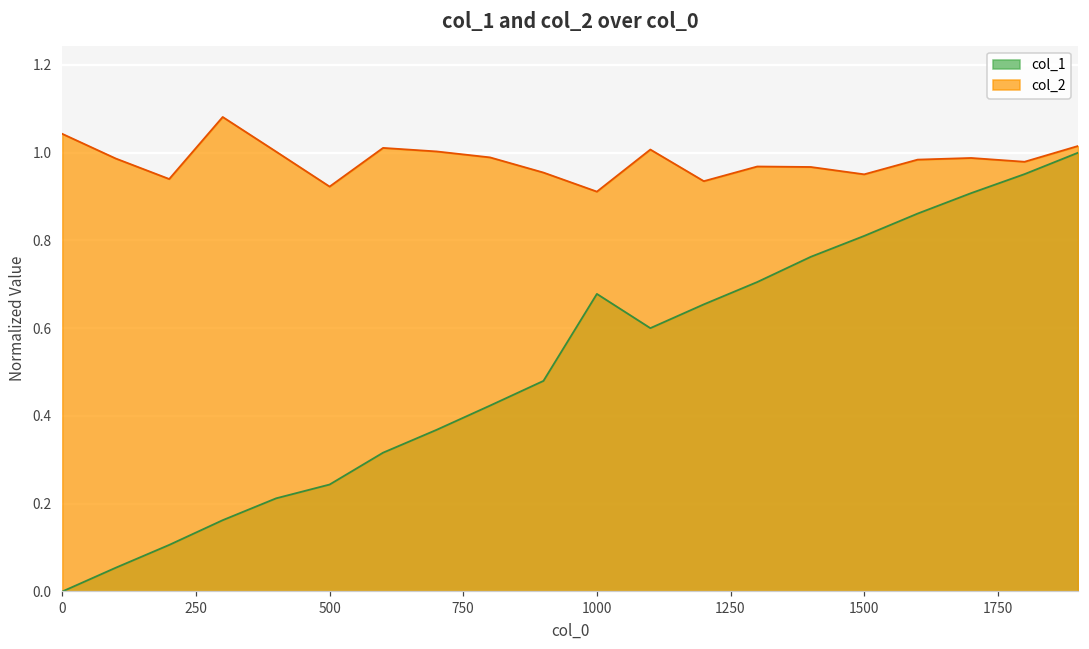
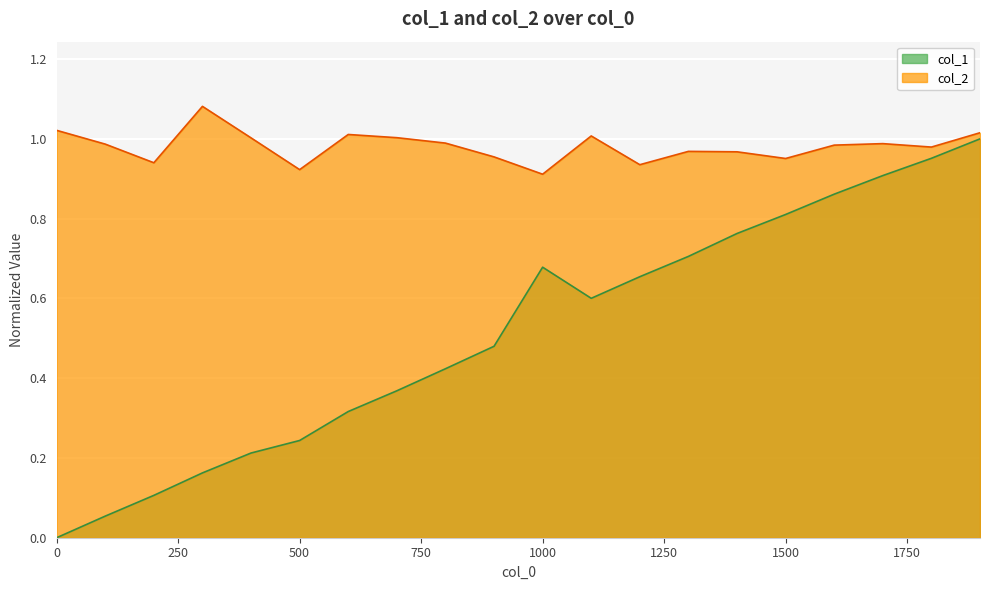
  {
    "col_1": {
      "0": 0.00,
      "500": 0.24,
      "1000": 0.68,
      "1500": 0.81
    },
    "col_2": {
-     "0": 1.04,
+     "0": 1.02,
      "500": 0.92,
      "1000": 0.91,
      "1500": 0.95
    }
  }
